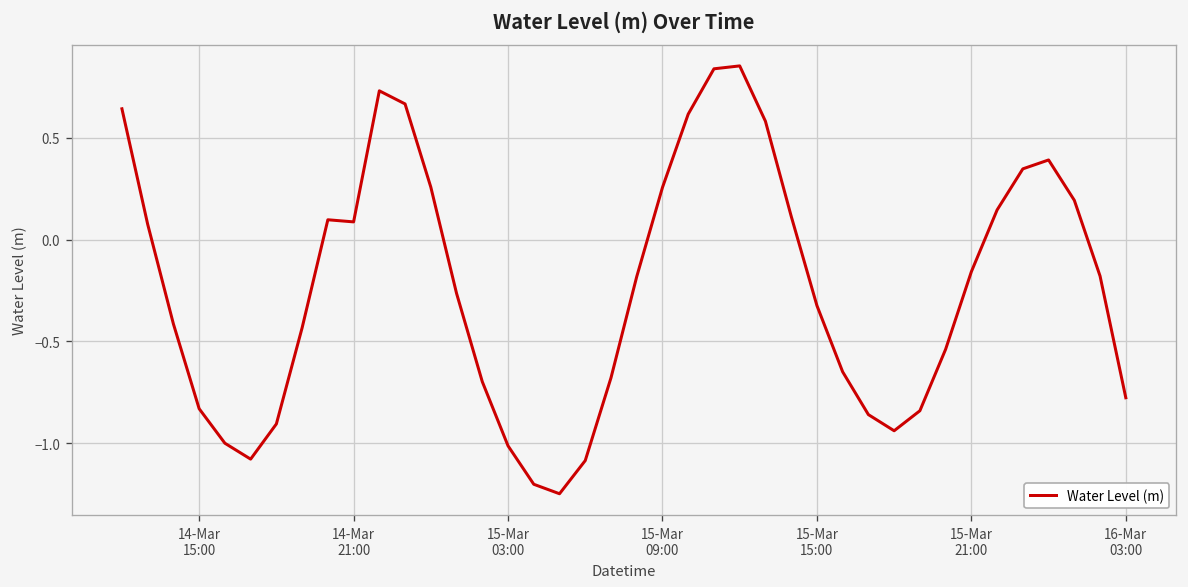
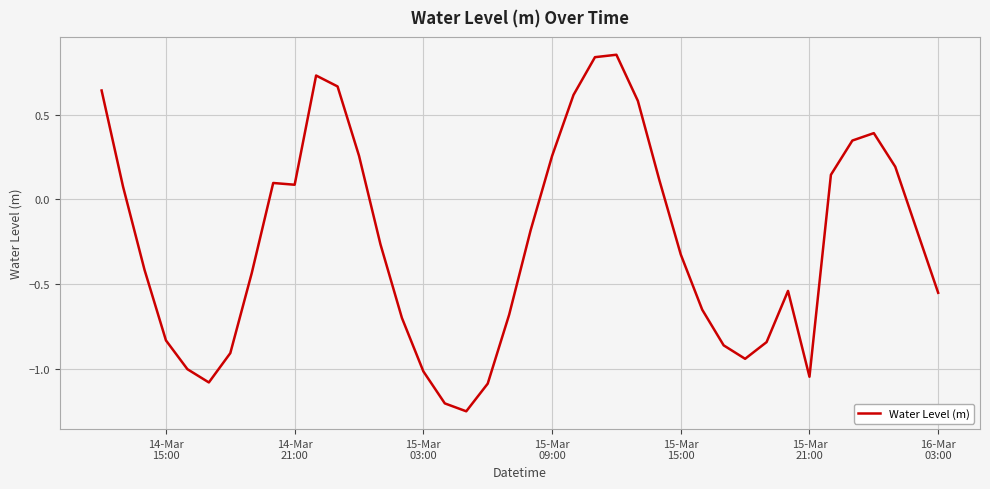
  {
    "14-Mar 15:00": -0.83,
    "14-Mar 21:00": 0.09,
    "15-Mar 03:00": -1.01,
    "15-Mar 09:00": 0.26,
    "15-Mar 15:00": -0.32,
-   "15-Mar 21:00": -0.16,
-   "16-Mar 03:00": -0.78
+   "15-Mar 21:00": -1.04,
+   "16-Mar 03:00": -0.55
  }
